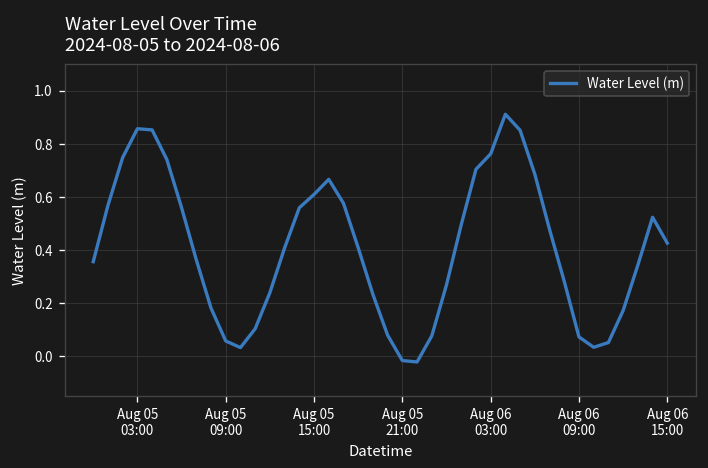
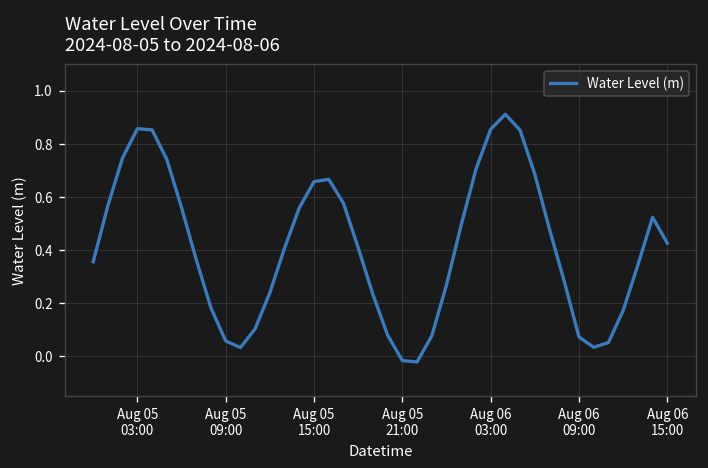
  {
    "Aug 05 03:00": 0.86,
    "Aug 05 09:00": 0.06,
-   "Aug 05 15:00": 0.61,
+   "Aug 05 15:00": 0.66,
    "Aug 05 21:00": -0.02,
-   "Aug 06 03:00": 0.76,
+   "Aug 06 03:00": 0.86,
    "Aug 06 09:00": 0.07,
    "Aug 06 15:00": 0.43
  }
